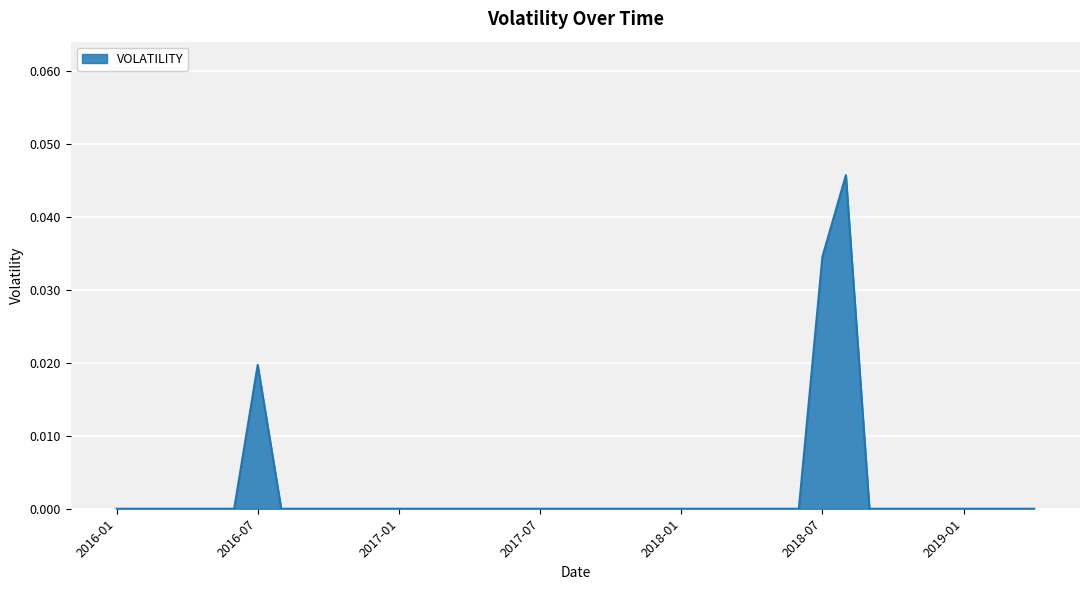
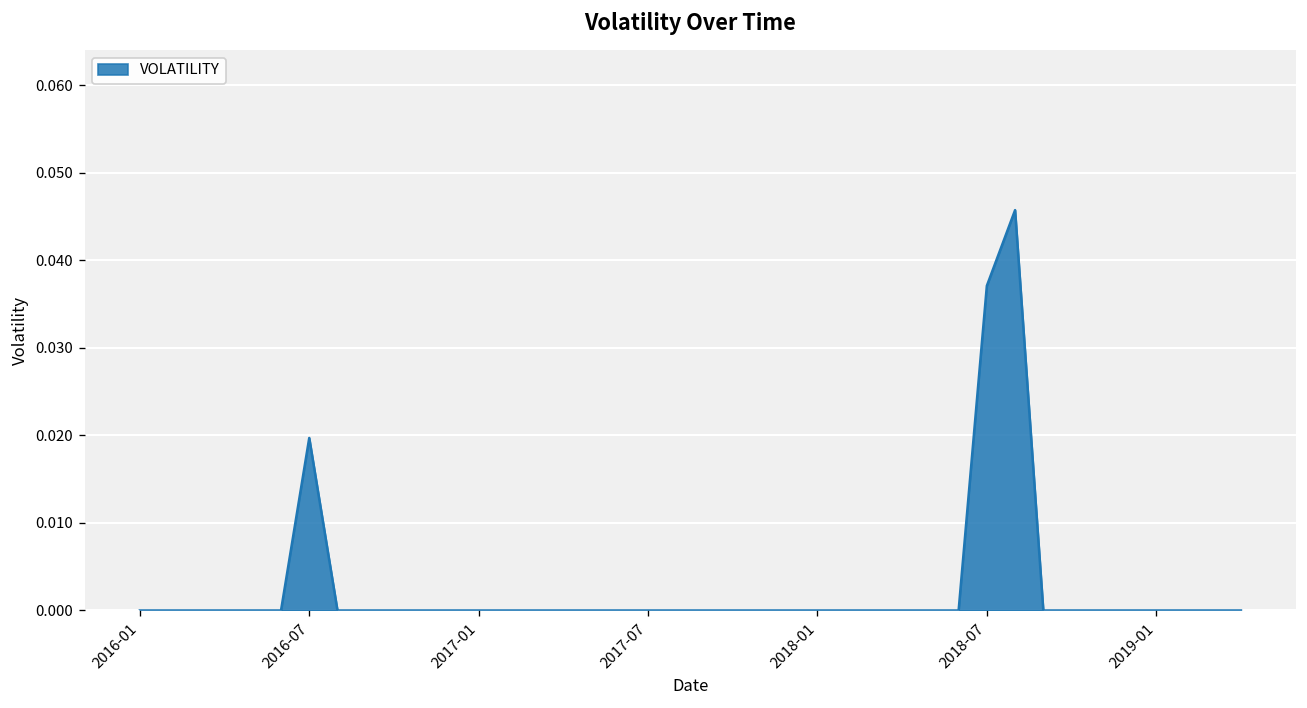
  {
    "2016-01": 0.000,
    "2016-07": 0.020,
    "2017-01": 0.000,
    "2017-07": 0.000,
    "2018-01": 0.000,
-   "2018-07": 0.035,
+   "2018-07": 0.037,
    "2019-01": 0.000
  }
